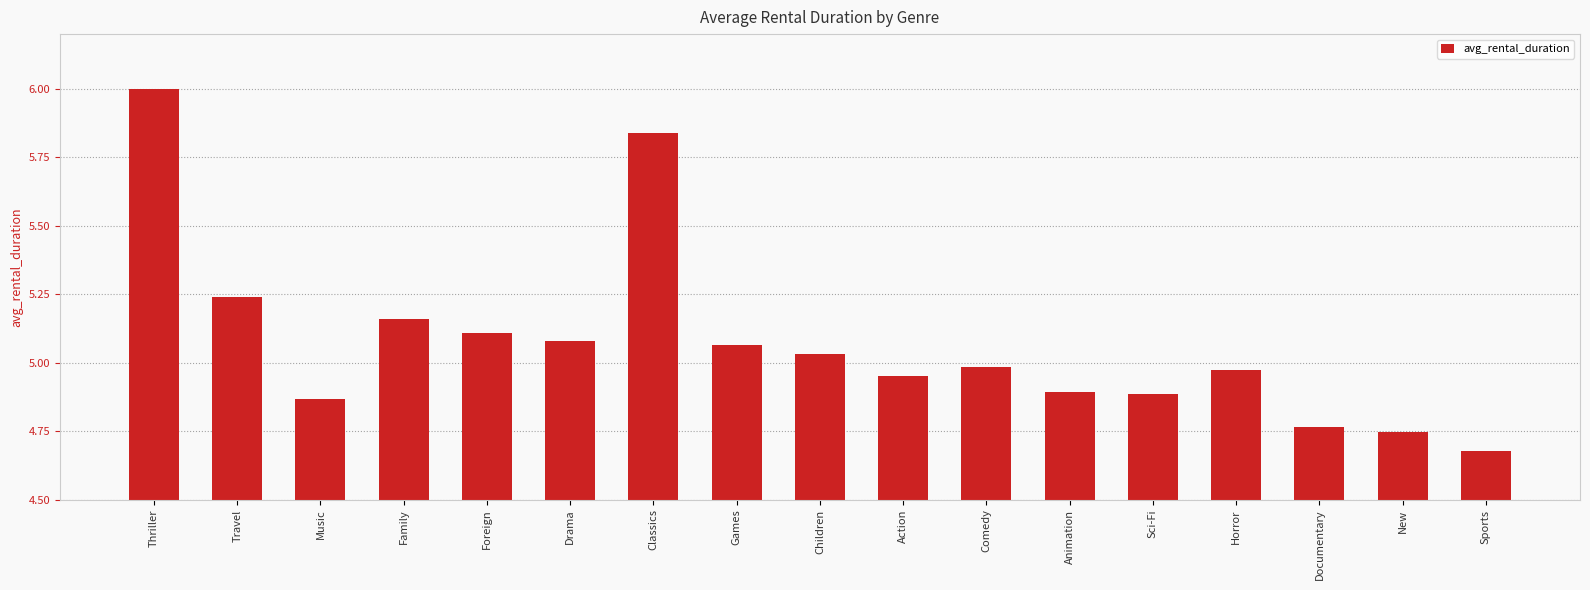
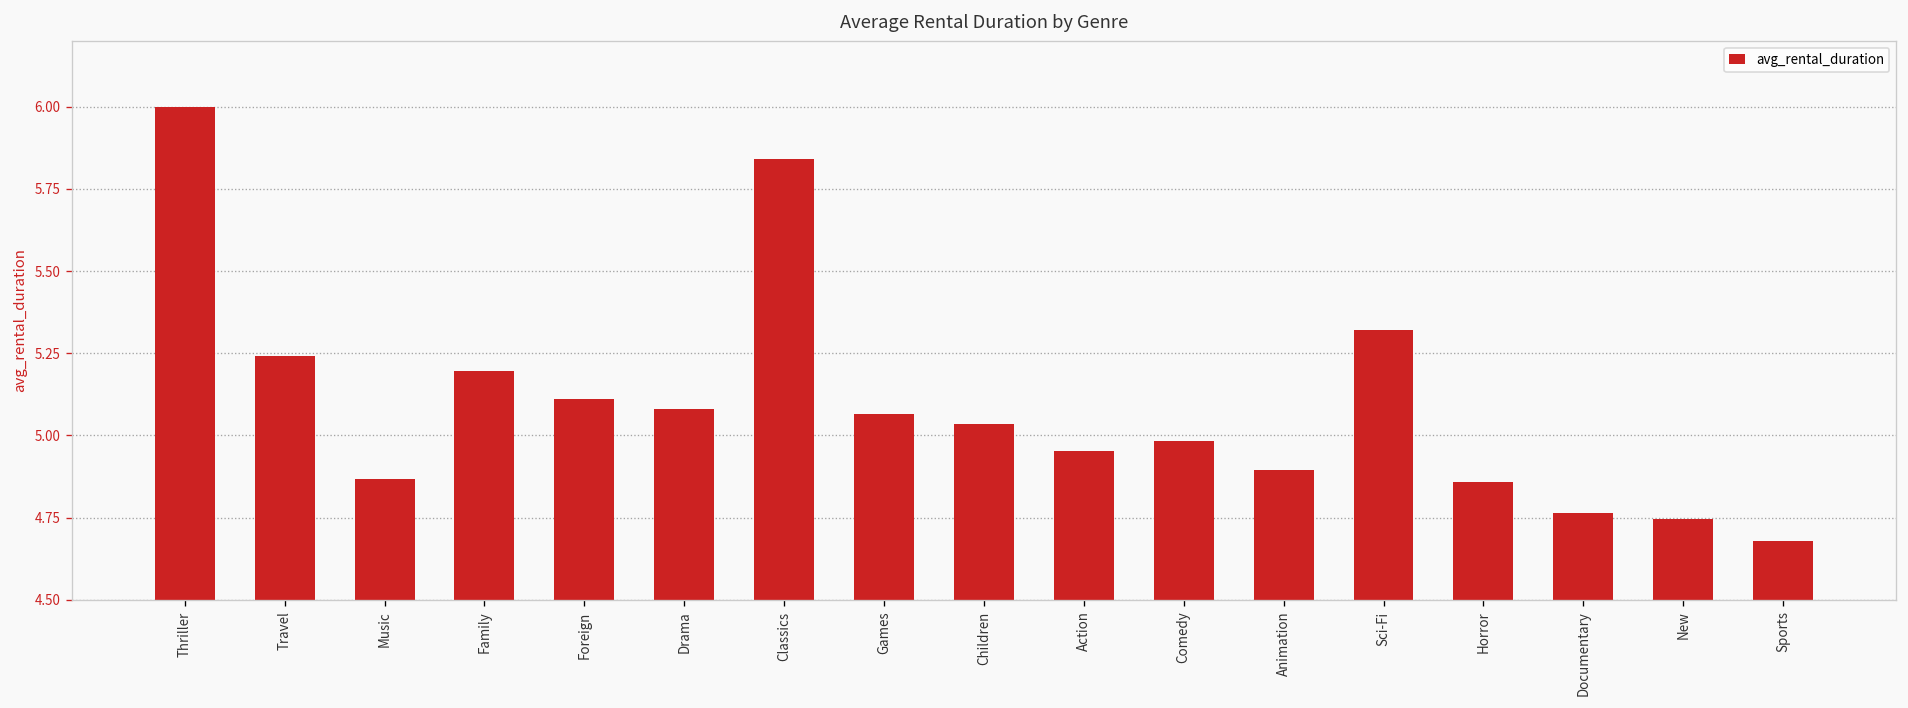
  {
    "Thriller": 6.00,
    "Travel": 5.24,
    "Music": 4.87,
-   "Family": 5.16,
+   "Family": 5.20,
    "Foreign": 5.11,
    "Drama": 5.08,
    "Classics": 5.84,
    "Games": 5.07,
    "Children": 5.03,
    "Action": 4.95,
    "Comedy": 4.98,
    "Animation": 4.89,
-   "Sci-Fi": 4.89,
-   "Horror": 4.97,
+   "Sci-Fi": 5.32,
+   "Horror": 4.86,
    "Documentary": 4.76,
    "New": 4.75,
    "Sports": 4.68
  }
